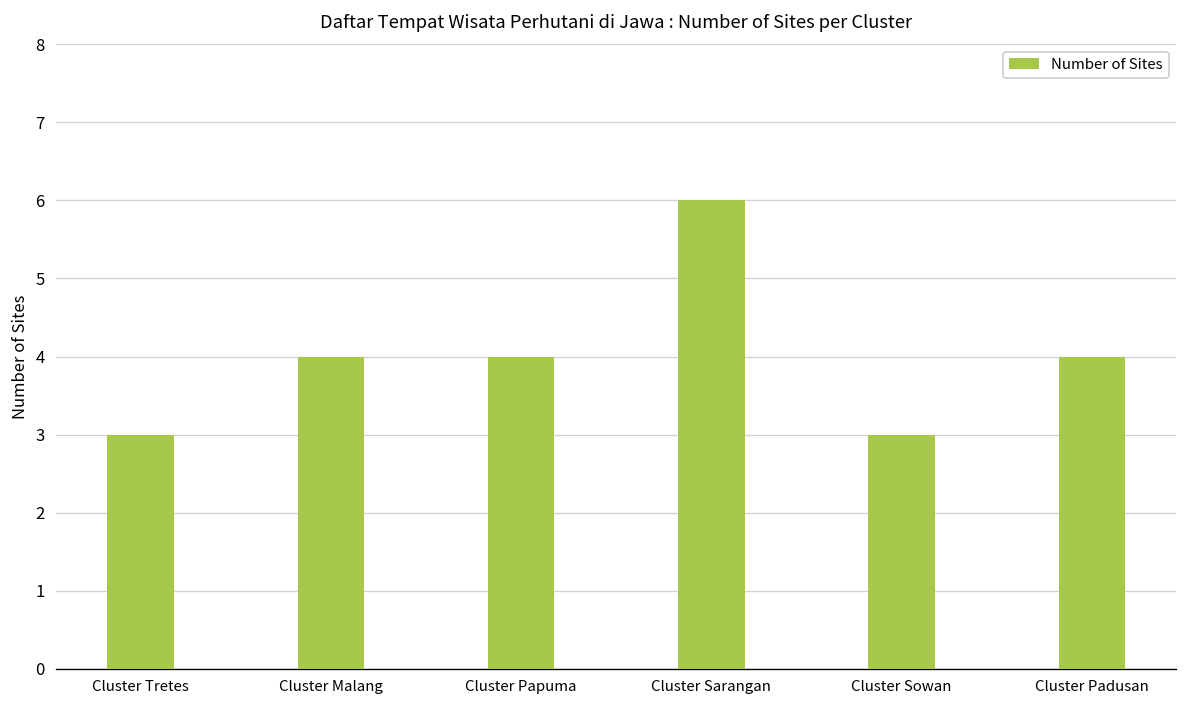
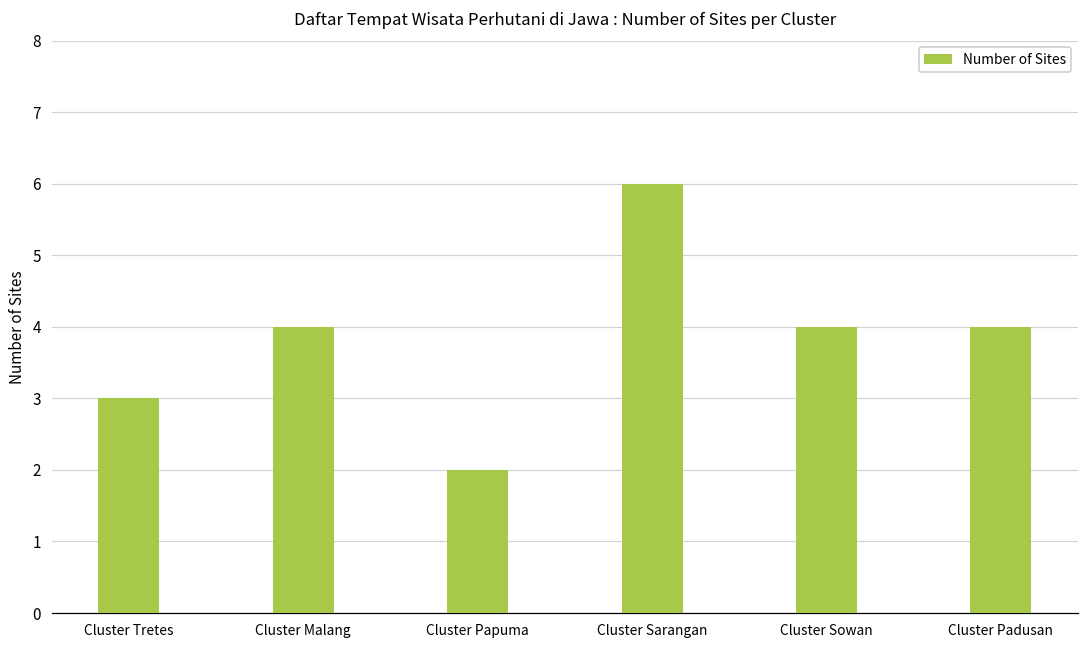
  {
    "Cluster Tretes": 3,
    "Cluster Malang": 4,
-   "Cluster Papuma": 4,
+   "Cluster Papuma": 2,
    "Cluster Sarangan": 6,
-   "Cluster Sowan": 3,
+   "Cluster Sowan": 4,
    "Cluster Padusan": 4
  }
